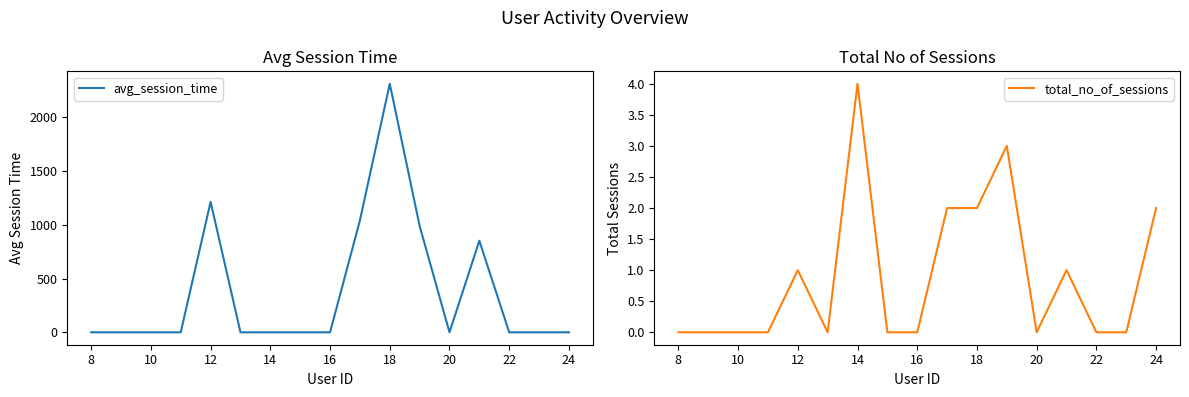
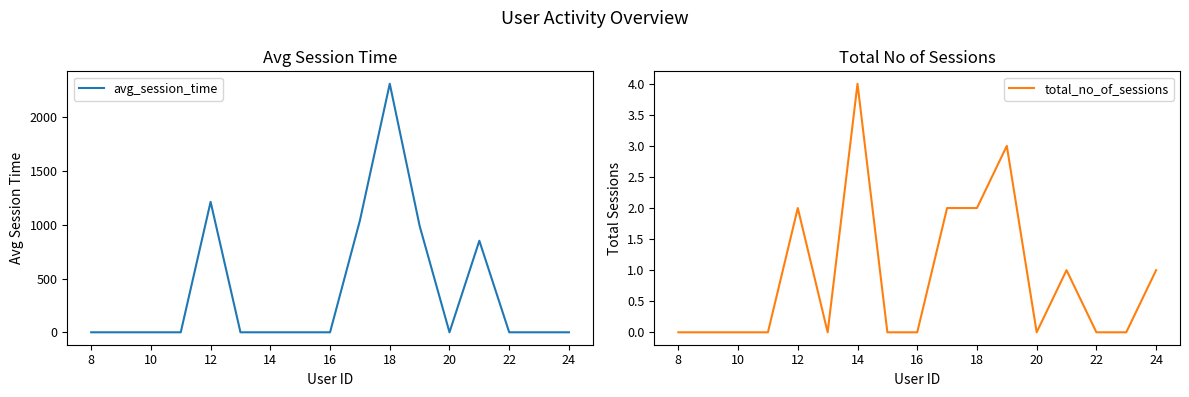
  {
    "Avg Session Time": {
      "8": 0,
      "10": 0,
      "12": 1210,
      "14": 0,
      "16": 0,
      "18": 2310,
      "20": 0,
      "22": 0,
      "24": 0
    },
    "Total No of Sessions": {
      "8": 0,
      "10": 0,
-     "12": 1,
+     "12": 2,
      "14": 4,
      "16": 0,
      "18": 2,
      "20": 0,
      "22": 0,
-     "24": 2
+     "24": 1
    }
  }
